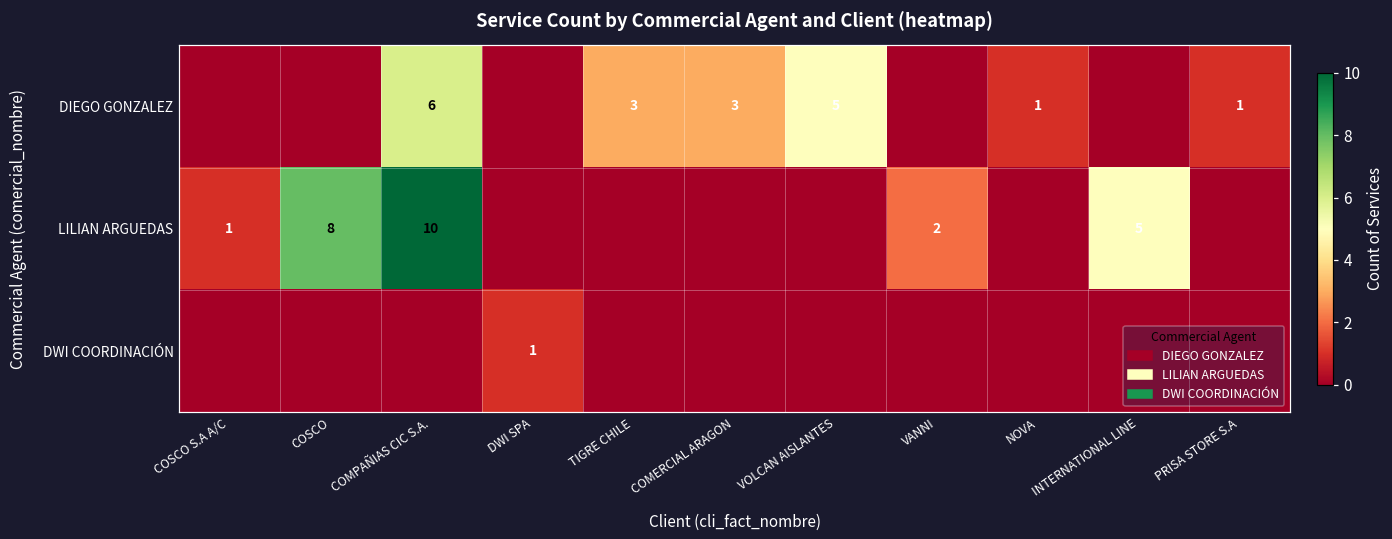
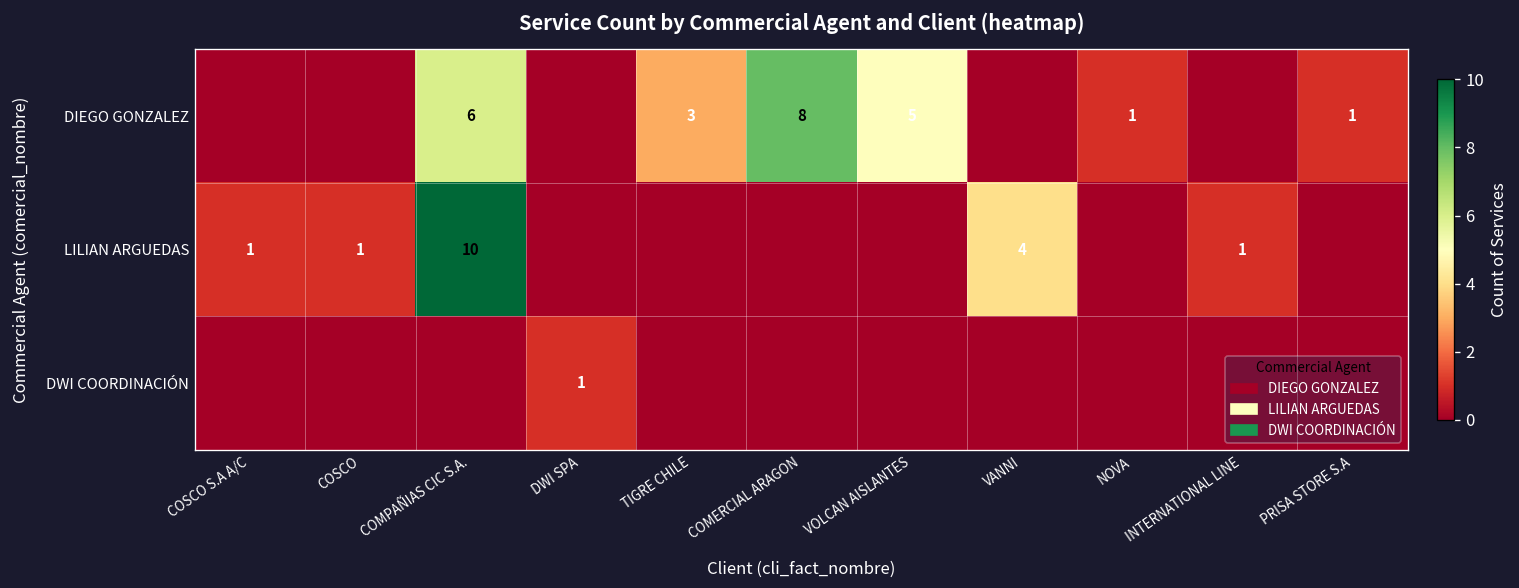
  {
    "DIEGO GONZALEZ": {
      "COMPAÑIAS CIC S.A.": 6,
      "TIGRE CHILE": 3,
-     "COMERCIAL ARAGON": 3,
+     "COMERCIAL ARAGON": 8,
      "VOLCAN AISLANTES": 5,
      "NOVA": 1,
      "PRISA STORE S.A": 1
    },
    "LILIAN ARGUEDAS": {
      "COSCO S.A A/C": 1,
-     "COSCO": 8,
+     "COSCO": 1,
      "COMPAÑIAS CIC S.A.": 10,
-     "VANNI": 2,
-     "INTERNATIONAL LINE": 5
+     "VANNI": 4,
+     "INTERNATIONAL LINE": 1
    },
    "DWI COORDINACIÓN": {
      "DWI SPA": 1
    }
  }
